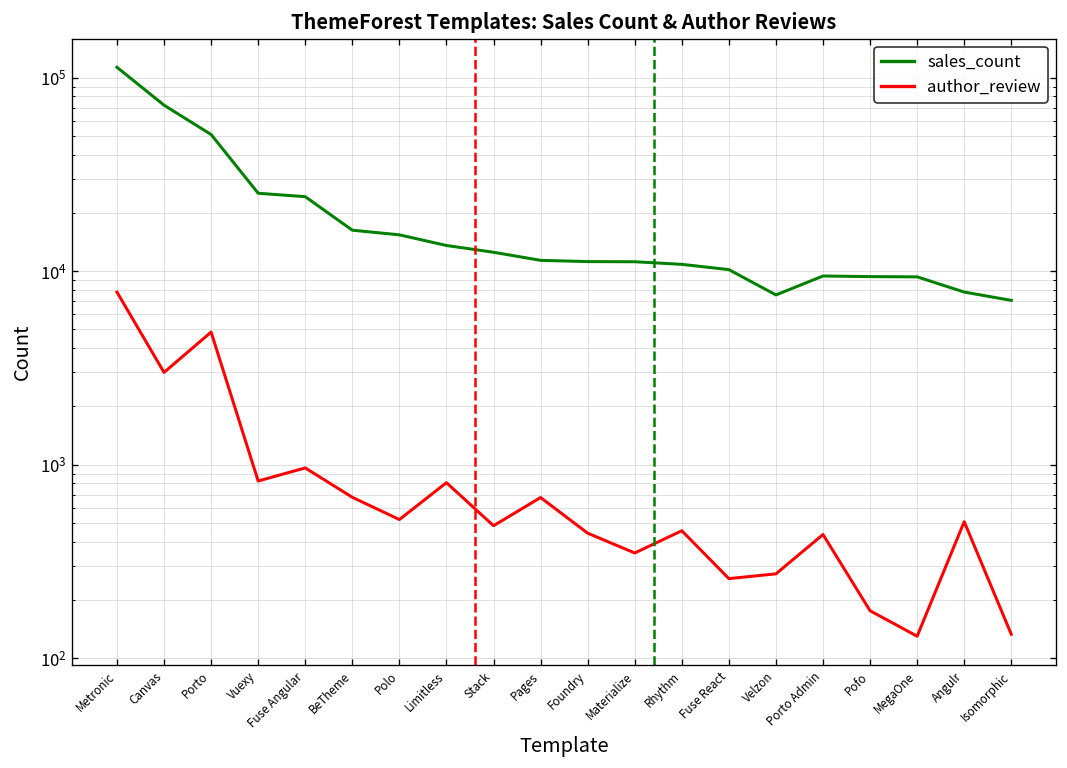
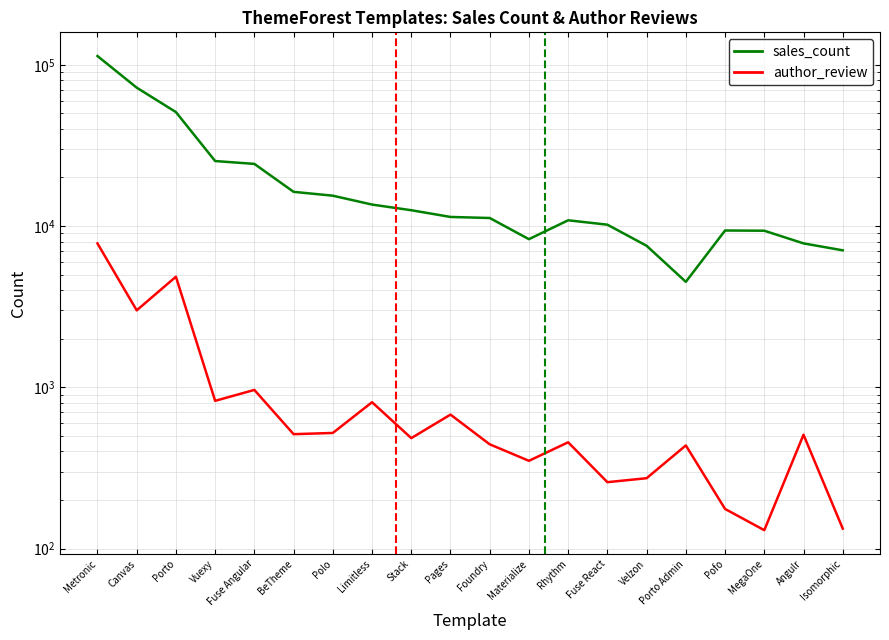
  {
    "sales_count": {
      "Metronic": 110000,
      "Canvas": 70000,
      "Porto": 51000,
      "Vuexy": 25000,
      "Fuse Angular": 24000,
      "BeTheme": 16000,
      "Polo": 15000,
      "Limitless": 14000,
      "Stack": 13000,
      "Pages": 11000,
      "Foundry": 11000,
-     "Materialize": 11000,
+     "Materialize": 8000,
      "Rhythm": 11000,
      "Fuse React": 10000,
      "Velzon": 8000,
-     "Porto Admin": 9000,
+     "Porto Admin": 4500,
      "Pofo": 9000,
      "MegaOne": 9000,
      "Angulr": 8000,
      "Isomorphic": 7000
    },
    "author_review": {
      "Metronic": 8000,
      "Canvas": 3000,
      "Porto": 4800,
      "Vuexy": 800,
      "Fuse Angular": 1000,
-     "BeTheme": 680,
+     "BeTheme": 510,
      "Polo": 520,
      "Limitless": 800,
      "Stack": 480,
      "Pages": 680,
      "Foundry": 440,
      "Materialize": 350,
      "Rhythm": 460,
      "Fuse React": 260,
      "Velzon": 270,
      "Porto Admin": 440,
      "Pofo": 180,
      "MegaOne": 130,
      "Angulr": 510,
      "Isomorphic": 130
    }
  }
